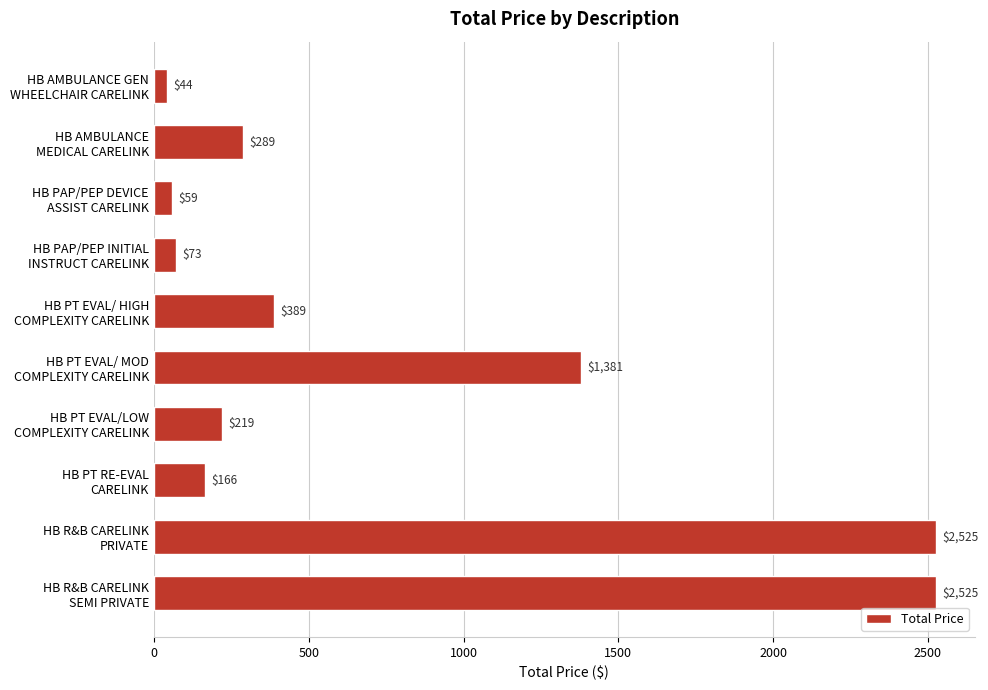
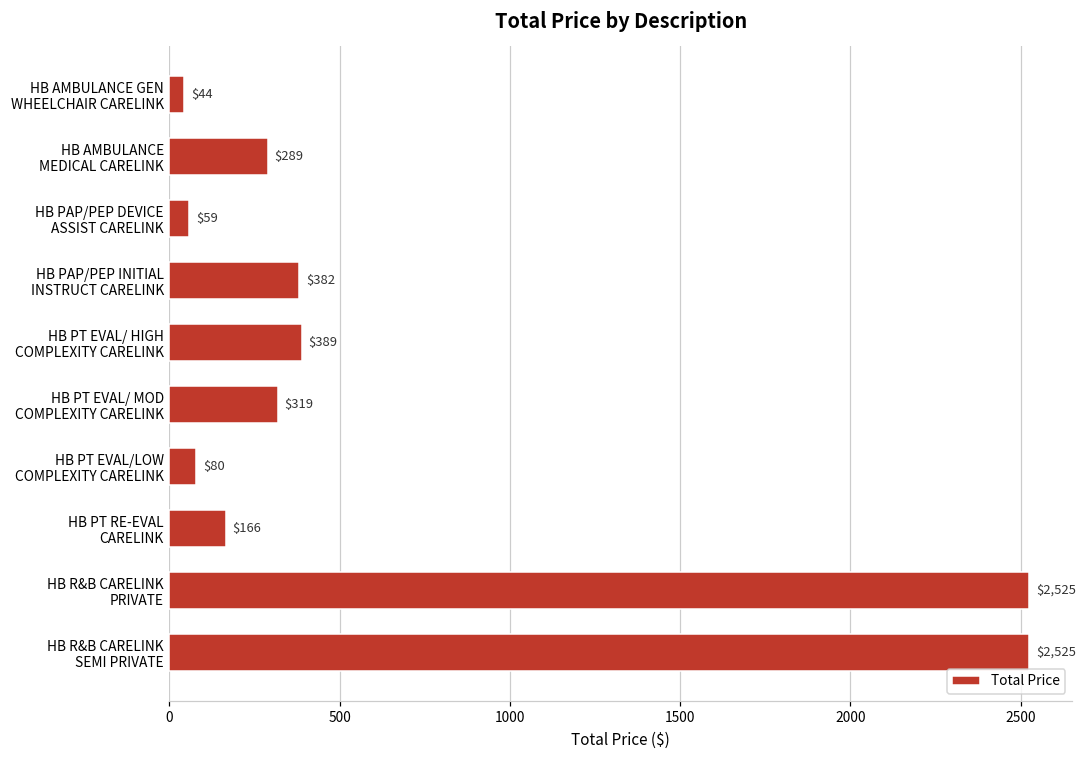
  {
    "HB AMBULANCE GEN WHEELCHAIR CARELINK": "$44",
    "HB AMBULANCE MEDICAL CARELINK": "$289",
    "HB PAP/PEP DEVICE ASSIST CARELINK": "$59",
-   "HB PAP/PEP INITIAL INSTRUCT CARELINK": "$73",
+   "HB PAP/PEP INITIAL INSTRUCT CARELINK": "$382",
    "HB PT EVAL/ HIGH COMPLEXITY CARELINK": "$389",
-   "HB PT EVAL/ MOD COMPLEXITY CARELINK": "$1,381",
-   "HB PT EVAL/LOW COMPLEXITY CARELINK": "$219",
+   "HB PT EVAL/ MOD COMPLEXITY CARELINK": "$319",
+   "HB PT EVAL/LOW COMPLEXITY CARELINK": "$80",
    "HB PT RE-EVAL CARELINK": "$166",
    "HB R&B CARELINK PRIVATE": "$2,525",
    "HB R&B CARELINK SEMI PRIVATE": "$2,525"
  }
